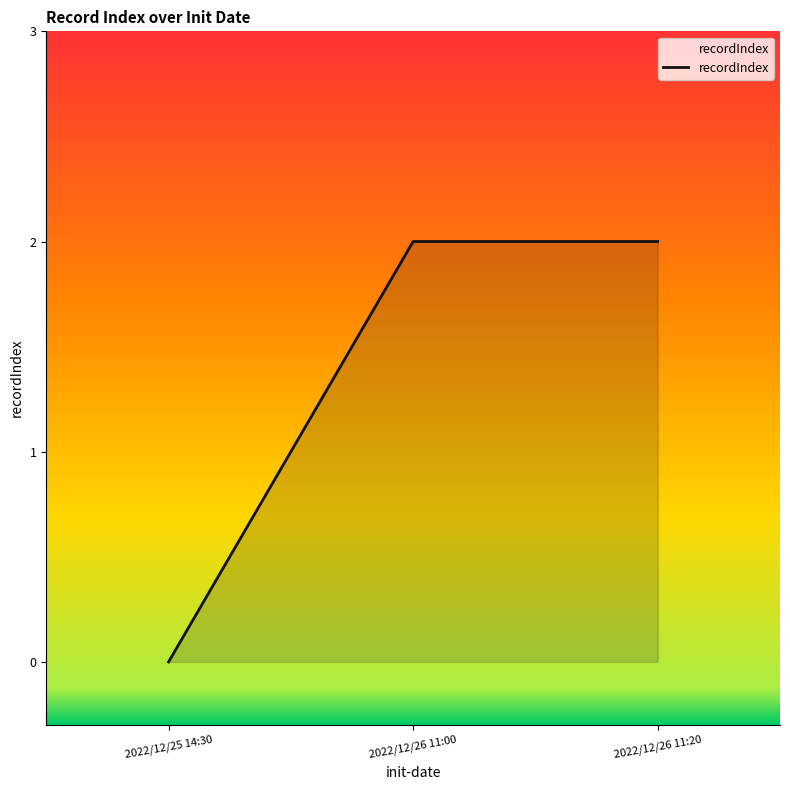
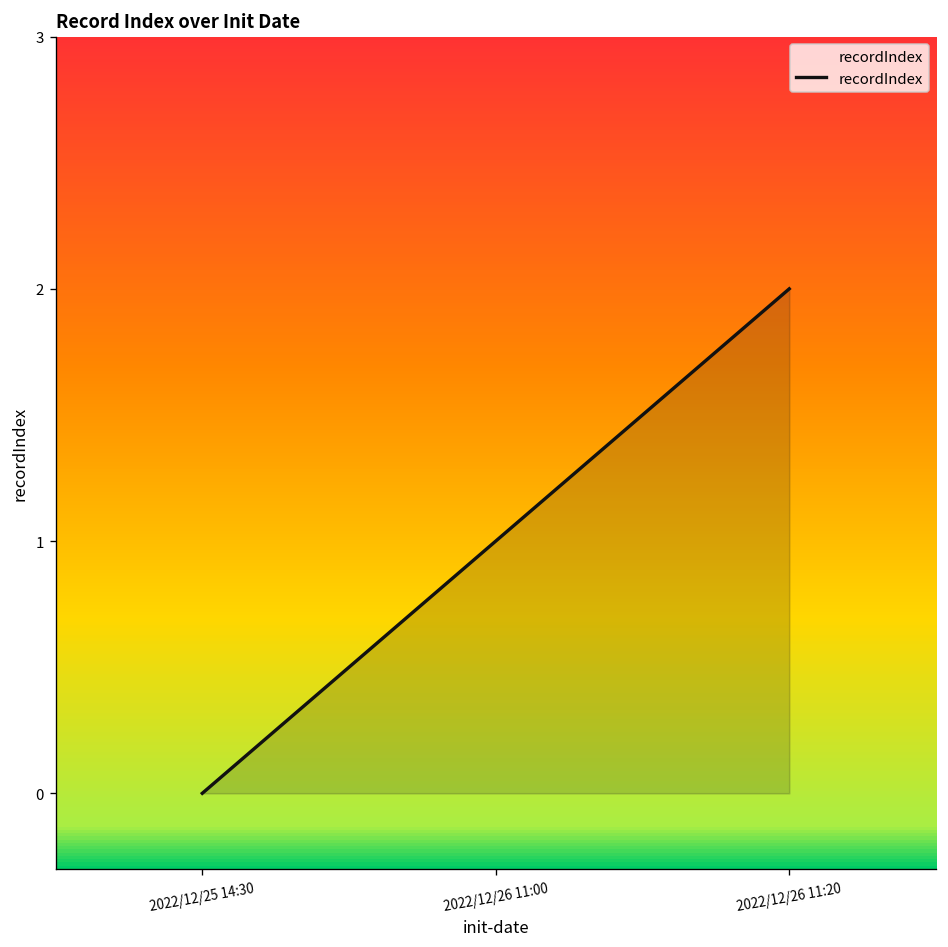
  {
    "2022/12/25 14:30": 0,
-   "2022/12/26 11:00": 2,
+   "2022/12/26 11:00": 1,
    "2022/12/26 11:20": 2
  }
